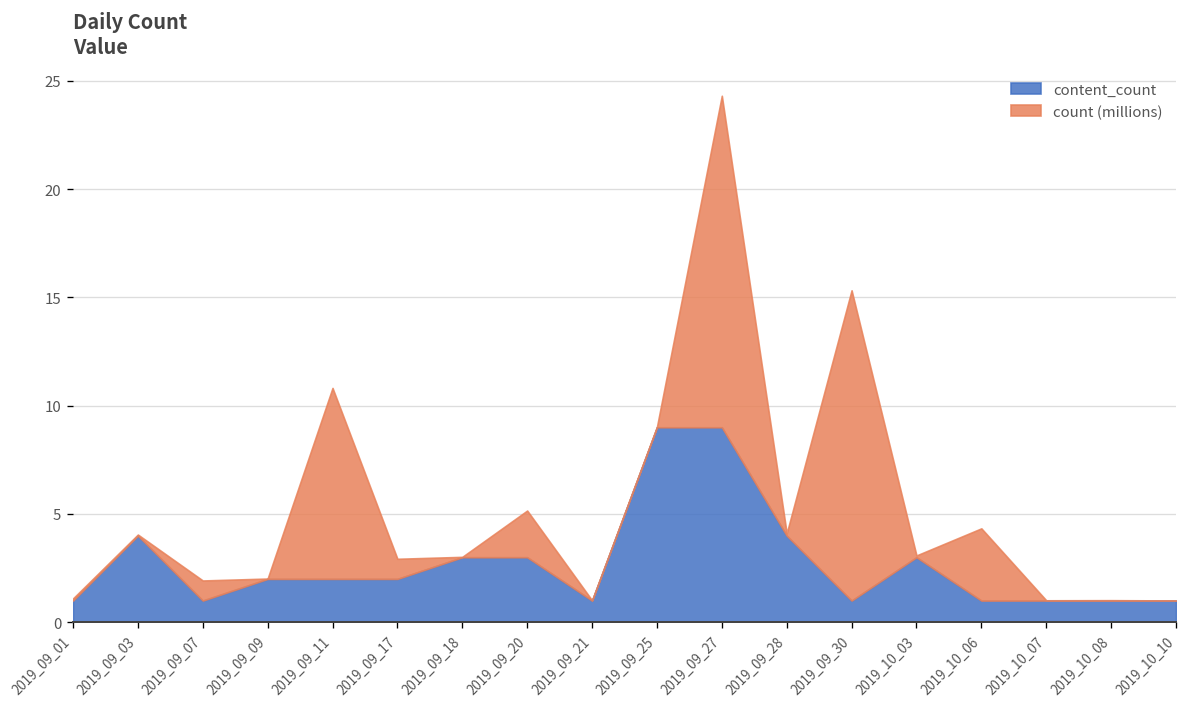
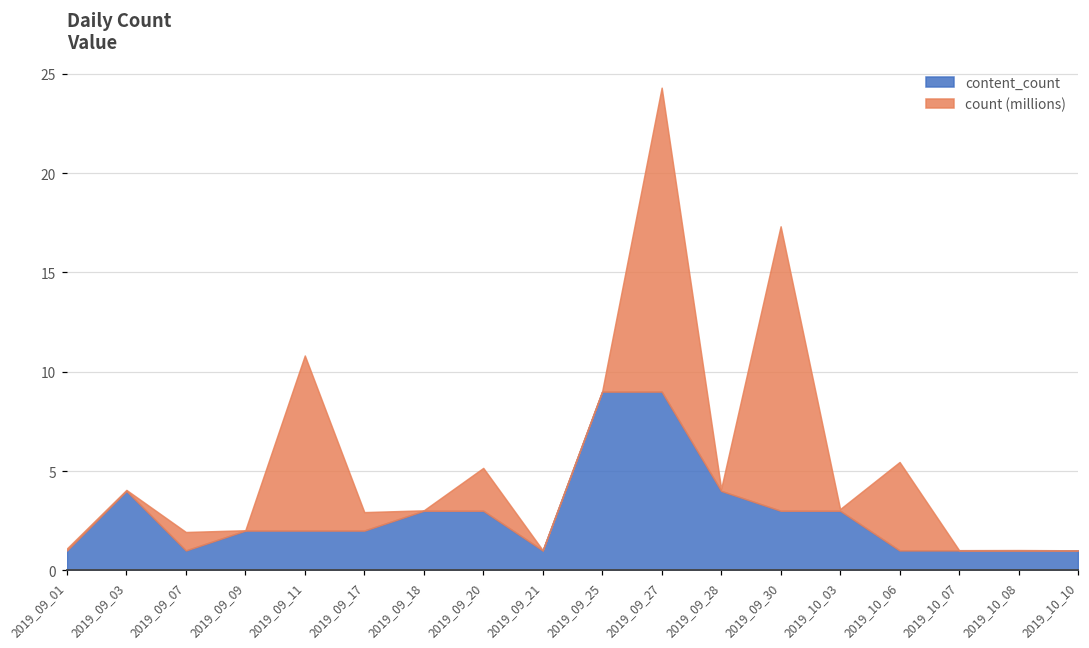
  {
    "content_count": {
      "2019_09_07": 1,
      "2019_09_11": 2,
      "2019_09_17": 2,
      "2019_09_20": 3,
      "2019_09_27": 9,
-     "2019_09_30": 1,
+     "2019_09_30": 3,
      "2019_10_06": 1
    },
    "count (millions)": {
      "2019_09_07": 0.9,
      "2019_09_11": 8.8,
      "2019_09_17": 0.9,
      "2019_09_20": 2.2,
      "2019_09_27": 15.3,
      "2019_09_30": 14.3,
-     "2019_10_06": 3.3
+     "2019_10_06": 4.5
    }
  }
